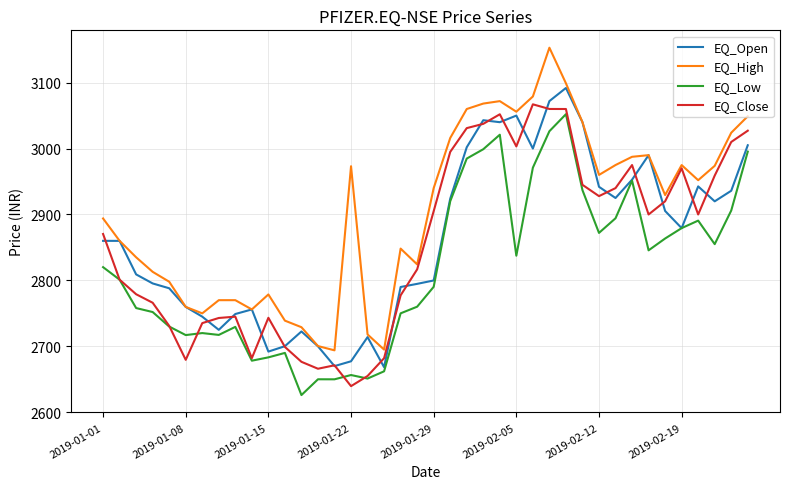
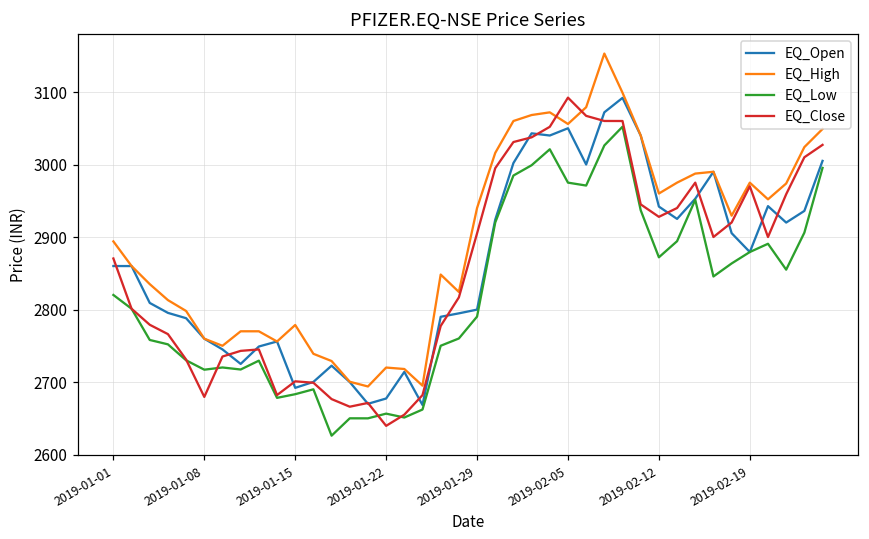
  {
    "EQ_Open": {
      "2019-01-01": 2860,
      "2019-01-15": 2690,
      "2019-01-22": 2680,
      "2019-01-29": 2800,
      "2019-02-05": 3050,
      "2019-02-12": 2940
    },
    "EQ_High": {
      "2019-01-01": 2890,
      "2019-01-15": 2780,
-     "2019-01-22": 2970,
+     "2019-01-22": 2720,
      "2019-01-29": 2940,
      "2019-02-05": 3060,
      "2019-02-12": 2960,
      "2019-02-19": 2970
    },
    "EQ_Low": {
      "2019-01-01": 2820,
      "2019-01-08": 2720,
      "2019-01-15": 2680,
      "2019-01-22": 2660,
      "2019-01-29": 2790,
-     "2019-02-05": 2840,
+     "2019-02-05": 2980,
      "2019-02-12": 2870
    },
    "EQ_Close": {
      "2019-01-01": 2870,
      "2019-01-08": 2680,
-     "2019-01-15": 2740,
+     "2019-01-15": 2700,
      "2019-01-22": 2640,
      "2019-01-29": 2910,
-     "2019-02-05": 3000,
+     "2019-02-05": 3090,
      "2019-02-12": 2930,
      "2019-02-19": 2970
    }
  }
